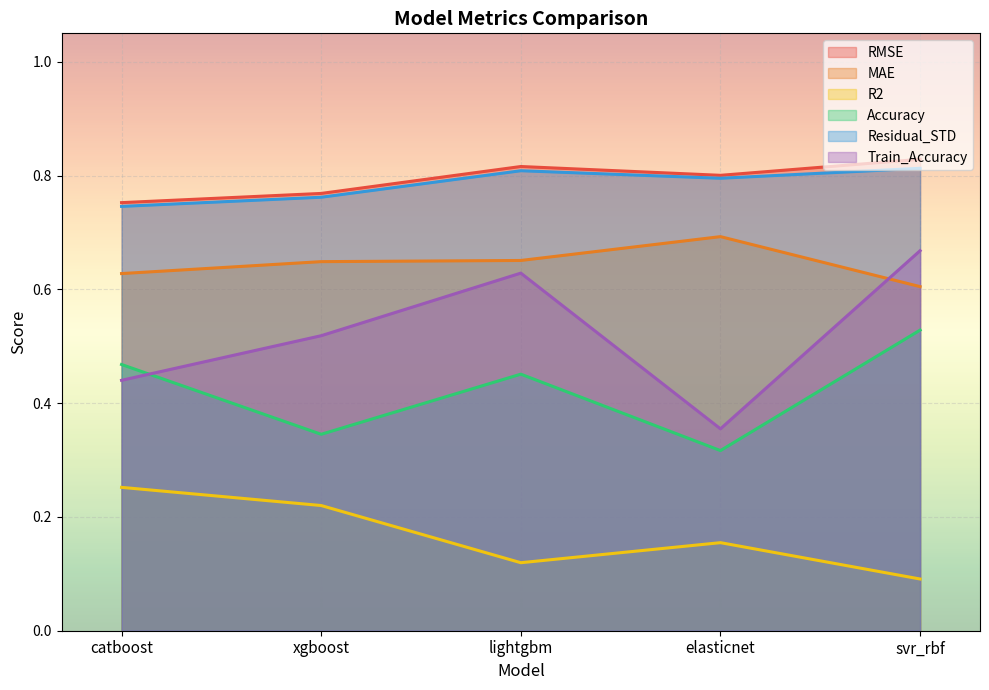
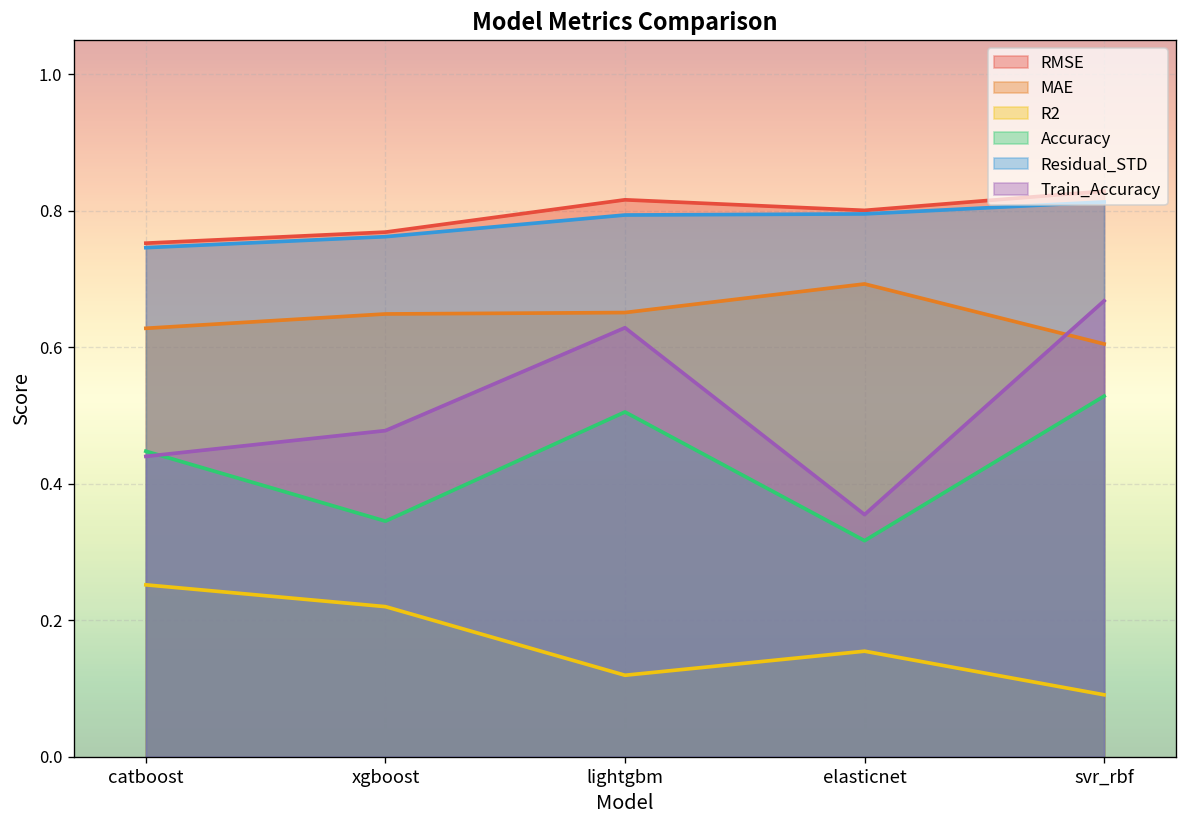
  {
    "Accuracy": {
-     "catboost": 0.47,
+     "catboost": 0.45,
      "xgboost": 0.35,
-     "lightgbm": 0.45,
+     "lightgbm": 0.51,
      "elasticnet": 0.32,
      "svr_rbf": 0.53
    },
    "Residual_STD": {
      "catboost": 0.75,
      "xgboost": 0.76,
-     "lightgbm": 0.81,
+     "lightgbm": 0.79,
      "elasticnet": 0.80
    },
    "Train_Accuracy": {
      "catboost": 0.44,
-     "xgboost": 0.52,
+     "xgboost": 0.48,
      "lightgbm": 0.63,
      "elasticnet": 0.35,
      "svr_rbf": 0.67
    }
  }
